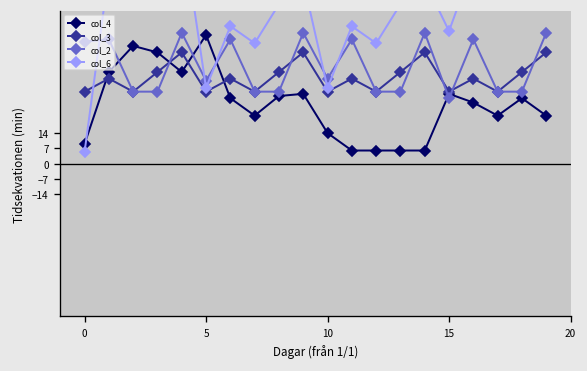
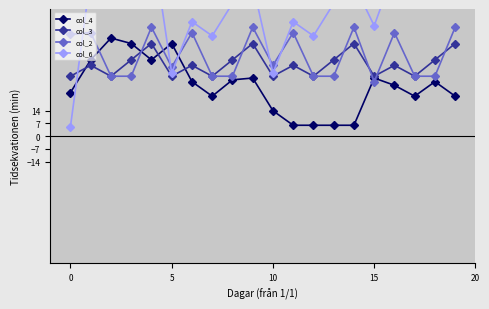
  {
    "col_4": {
-     "0": 9,
-     "5": 59,
+     "0": 24,
+     "5": 51,
      "10": 14
    },
    "col_3": {
      "0": 33,
      "5": 33,
      "10": 33
    },
    "col_2": {
      "5": 38,
      "10": 39,
      "15": 30
    },
    "col_6": {
      "0": 5,
      "5": 35,
      "10": 35,
      "15": 61
    }
  }
